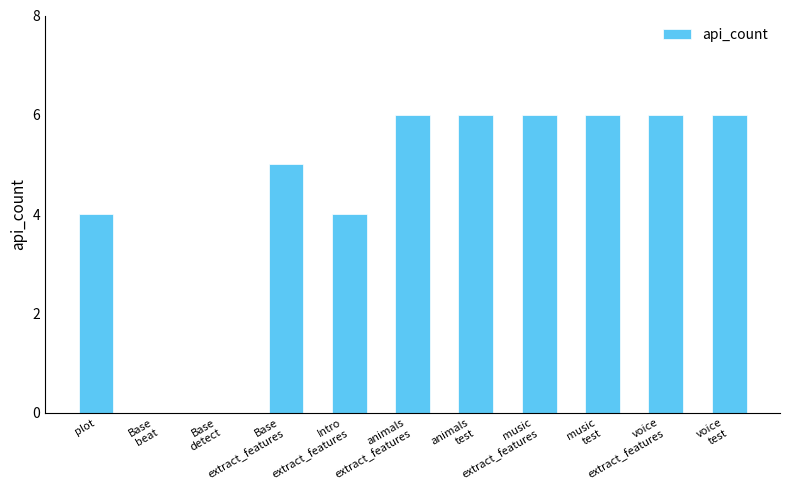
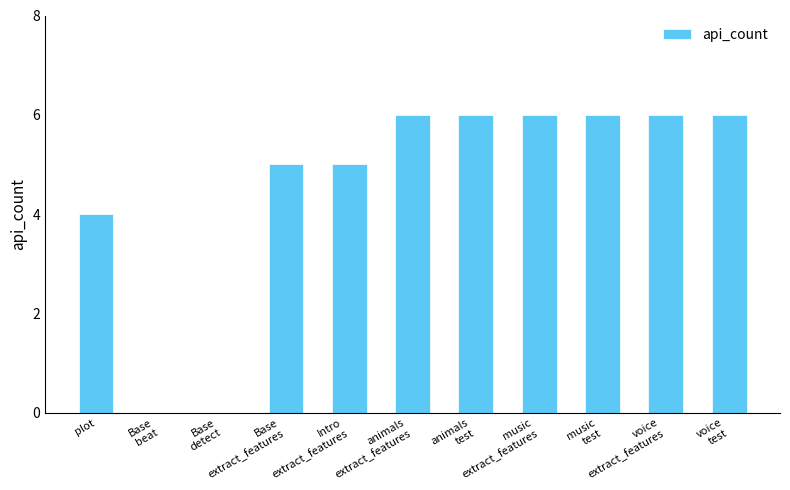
  {
    "plot": 4,
    "Base beat": 0,
    "Base detect": 0,
    "Base extract_features": 5,
-   "Intro extract_features": 4,
+   "Intro extract_features": 5,
    "animals extract_features": 6,
    "animals test": 6,
    "music extract_features": 6,
    "music test": 6,
    "voice extract_features": 6,
    "voice test": 6
  }
